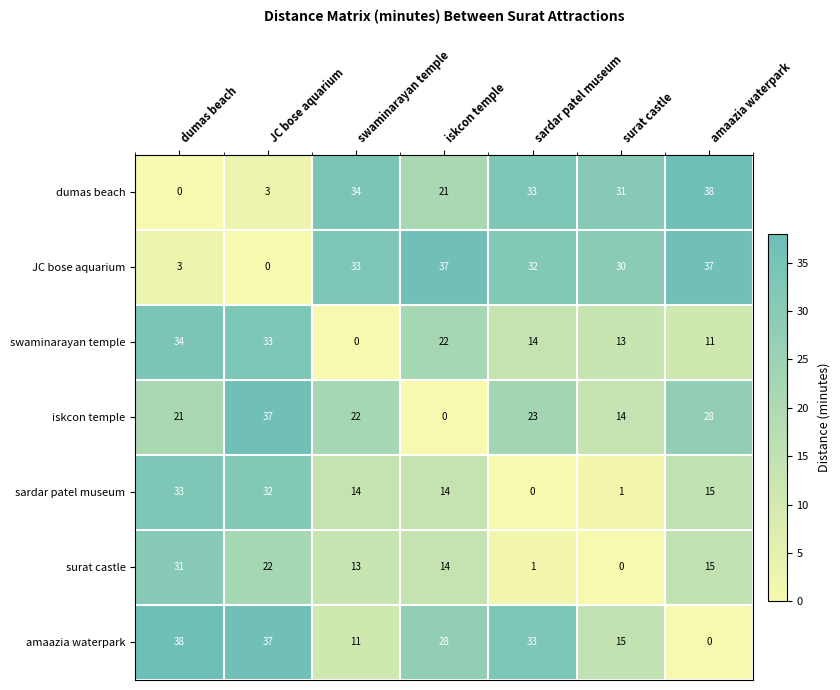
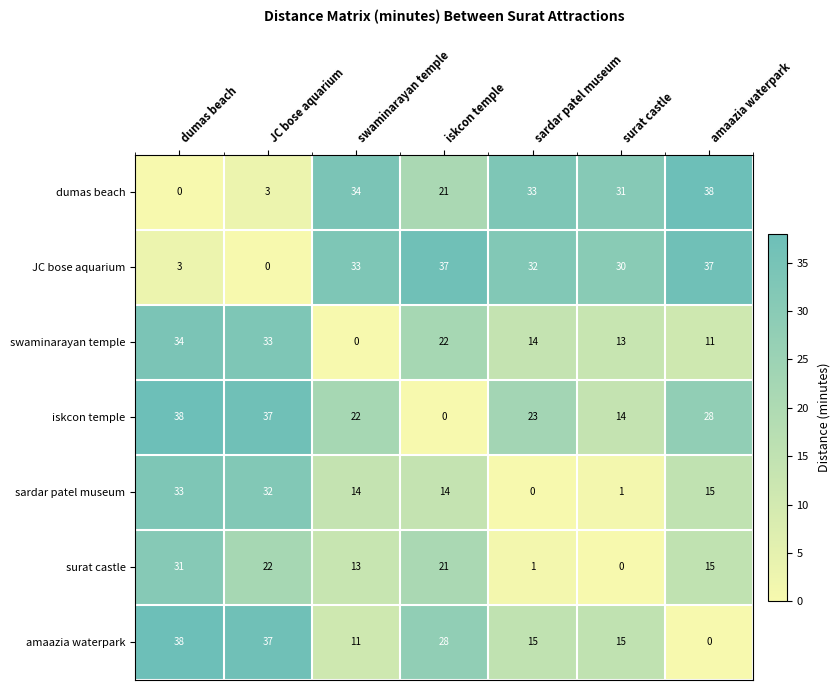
  {
    "dumas beach": {
      "dumas beach": 0,
      "JC bose aquarium": 3,
      "swaminarayan temple": 34,
      "iskcon temple": 21,
      "sardar patel museum": 33,
      "surat castle": 31,
      "amaazia waterpark": 38
    },
    "JC bose aquarium": {
      "dumas beach": 3,
      "JC bose aquarium": 0,
      "swaminarayan temple": 33,
      "iskcon temple": 37,
      "sardar patel museum": 32,
      "surat castle": 30,
      "amaazia waterpark": 37
    },
    "swaminarayan temple": {
      "dumas beach": 34,
      "JC bose aquarium": 33,
      "swaminarayan temple": 0,
      "iskcon temple": 22,
      "sardar patel museum": 14,
      "surat castle": 13,
      "amaazia waterpark": 11
    },
    "iskcon temple": {
-     "dumas beach": 21,
+     "dumas beach": 38,
      "JC bose aquarium": 37,
      "swaminarayan temple": 22,
      "iskcon temple": 0,
      "sardar patel museum": 23,
      "surat castle": 14,
      "amaazia waterpark": 28
    },
    "sardar patel museum": {
      "dumas beach": 33,
      "JC bose aquarium": 32,
      "swaminarayan temple": 14,
      "iskcon temple": 14,
      "sardar patel museum": 0,
      "surat castle": 1,
      "amaazia waterpark": 15
    },
    "surat castle": {
      "dumas beach": 31,
      "JC bose aquarium": 22,
      "swaminarayan temple": 13,
-     "iskcon temple": 14,
+     "iskcon temple": 21,
      "sardar patel museum": 1,
      "surat castle": 0,
      "amaazia waterpark": 15
    },
    "amaazia waterpark": {
      "dumas beach": 38,
      "JC bose aquarium": 37,
      "swaminarayan temple": 11,
      "iskcon temple": 28,
-     "sardar patel museum": 33,
+     "sardar patel museum": 15,
      "surat castle": 15,
      "amaazia waterpark": 0
    }
  }
